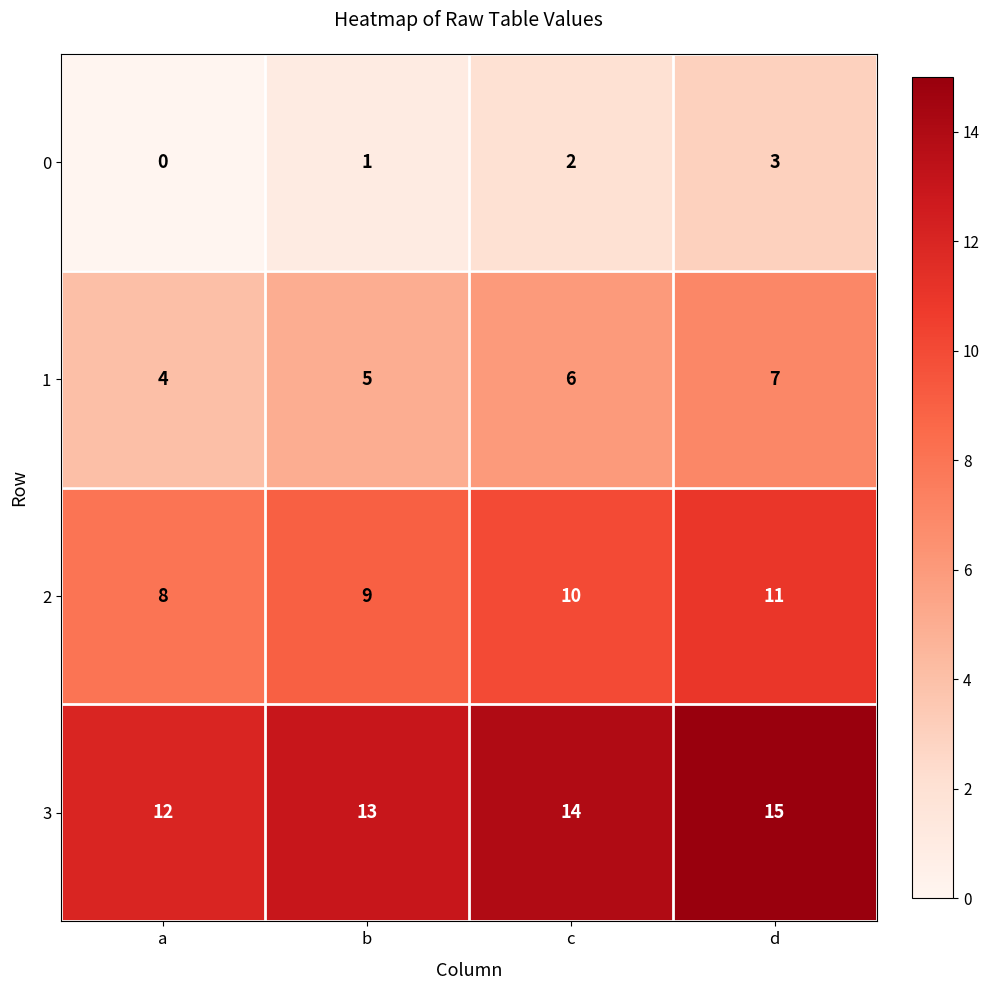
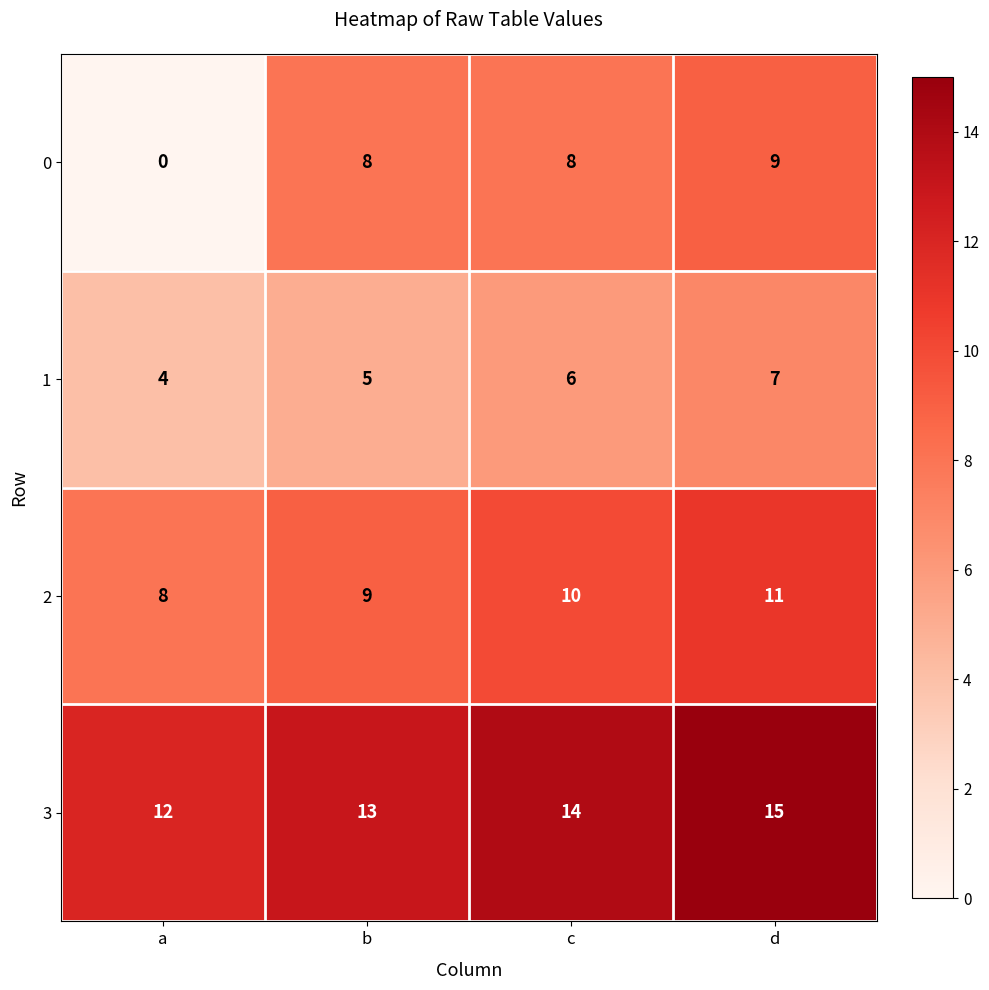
  {
    "0": {
      "a": 0,
-     "b": 1,
-     "c": 2,
-     "d": 3
+     "b": 8,
+     "c": 8,
+     "d": 9
    },
    "1": {
      "a": 4,
      "b": 5,
      "c": 6,
      "d": 7
    },
    "2": {
      "a": 8,
      "b": 9,
      "c": 10,
      "d": 11
    },
    "3": {
      "a": 12,
      "b": 13,
      "c": 14,
      "d": 15
    }
  }
